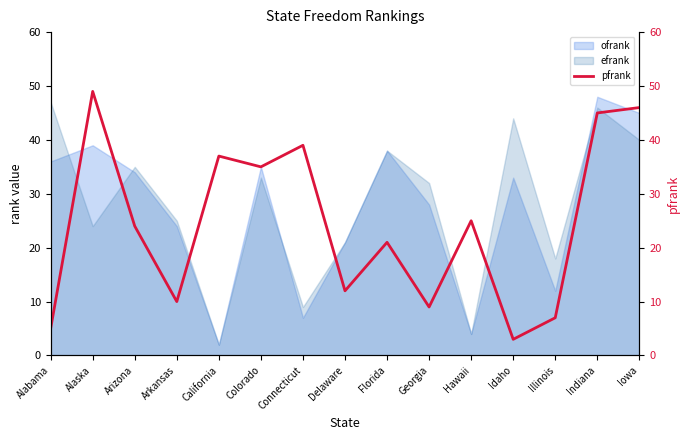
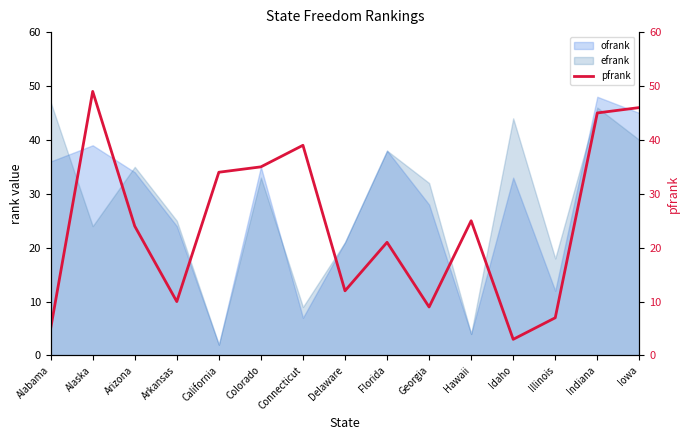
  {
    "pfrank": {
      "Alabama": 5,
      "Alaska": 49,
      "Arizona": 24,
      "Arkansas": 10,
-     "California": 37,
+     "California": 34,
      "Colorado": 35,
      "Connecticut": 39,
      "Delaware": 12,
      "Florida": 21,
      "Georgia": 9,
      "Hawaii": 25,
      "Idaho": 3,
      "Illinois": 7,
      "Indiana": 45,
      "Iowa": 46
    }
  }
